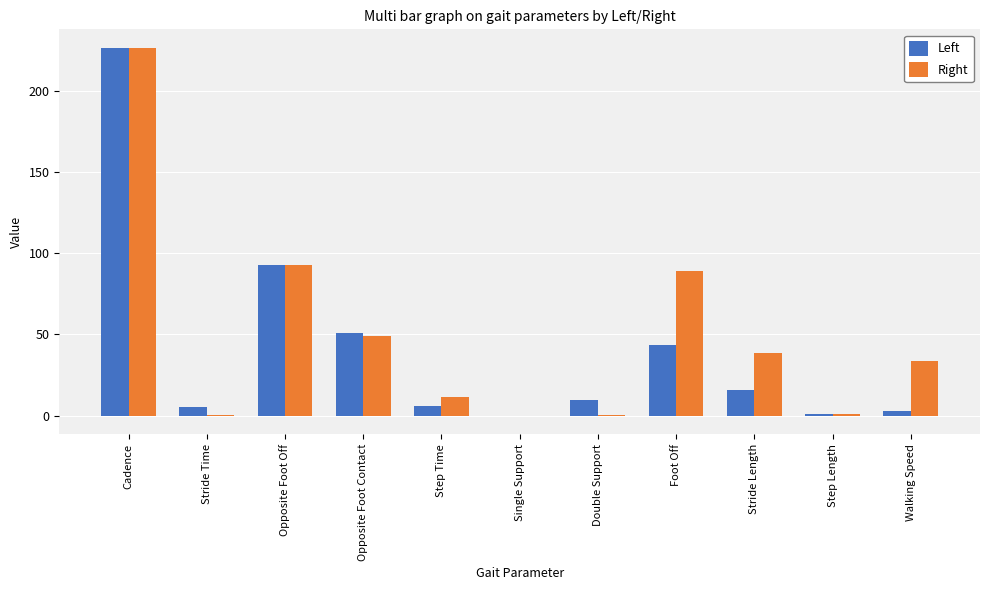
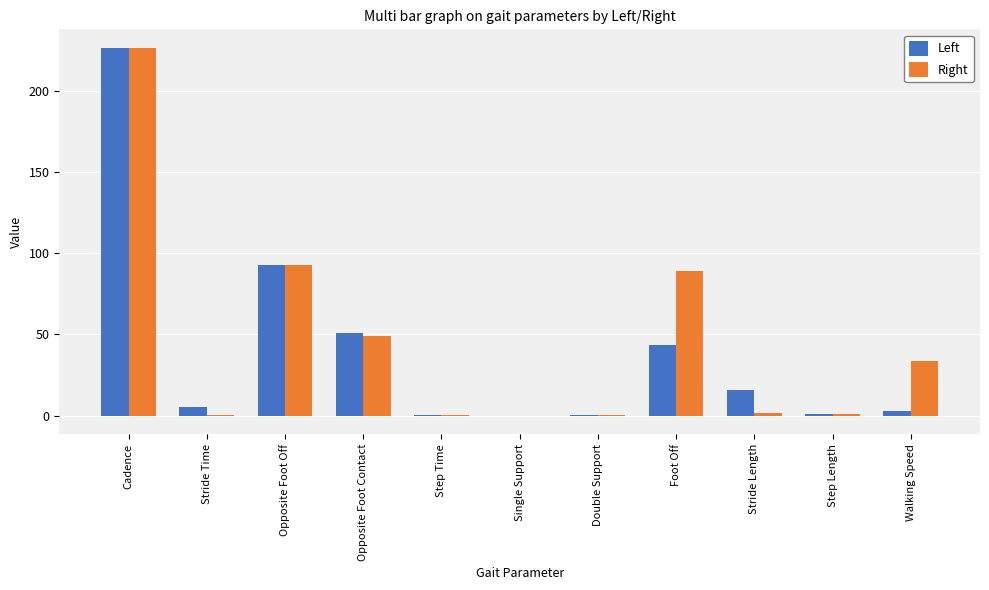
  {
    "Left": {
      "Cadence": 226,
      "Stride Time": 5,
      "Opposite Foot Off": 92,
      "Opposite Foot Contact": 51,
-     "Step Time": 6,
-     "Double Support": 10,
+     "Step Time": 0,
+     "Double Support": 0,
      "Foot Off": 43,
      "Stride Length": 16,
      "Walking Speed": 3
    },
    "Right": {
      "Cadence": 226,
      "Opposite Foot Off": 92,
      "Opposite Foot Contact": 49,
-     "Step Time": 11,
+     "Step Time": 0,
      "Foot Off": 89,
-     "Stride Length": 39,
+     "Stride Length": 1,
      "Walking Speed": 33
    }
  }
